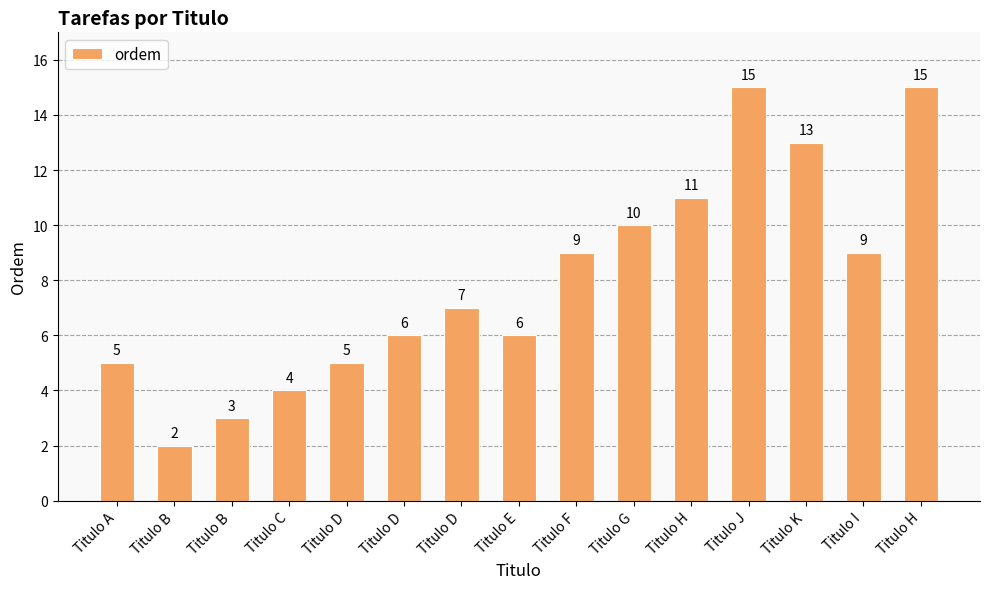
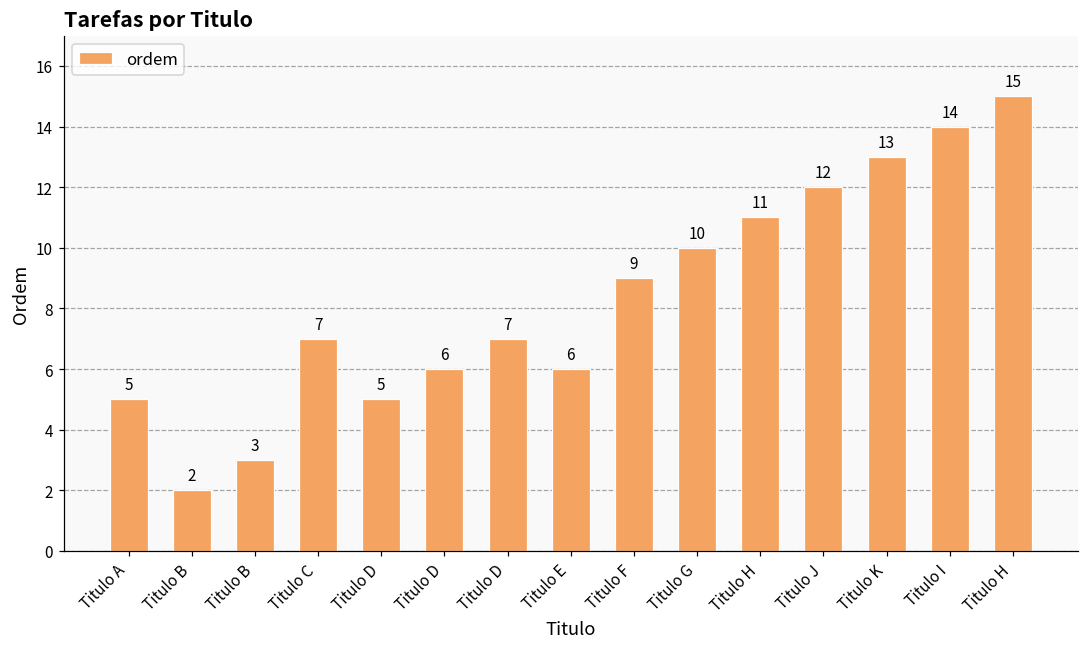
  {
    "Titulo A": 5,
-   "Titulo C": 4,
+   "Titulo C": 7,
    "Titulo E": 6,
    "Titulo F": 9,
    "Titulo G": 10,
-   "Titulo J": 15,
+   "Titulo J": 12,
    "Titulo K": 13,
-   "Titulo I": 9
+   "Titulo I": 14
  }
